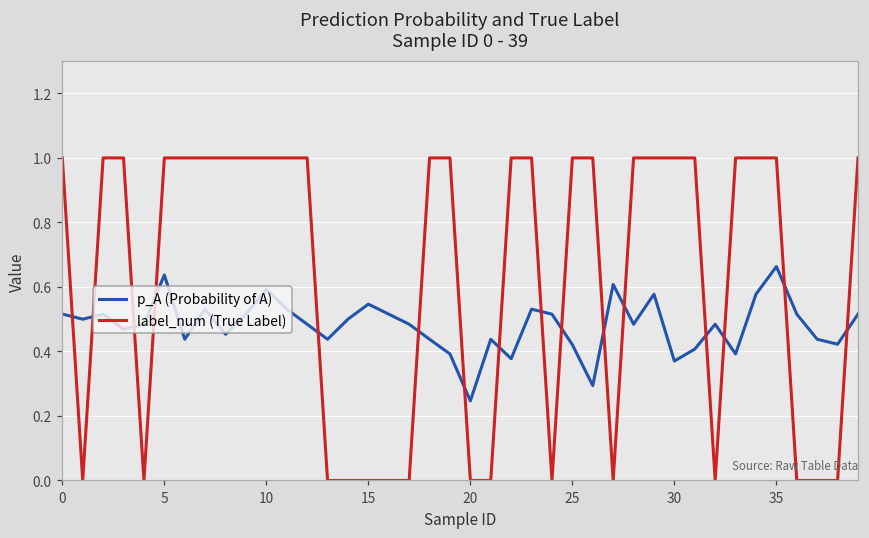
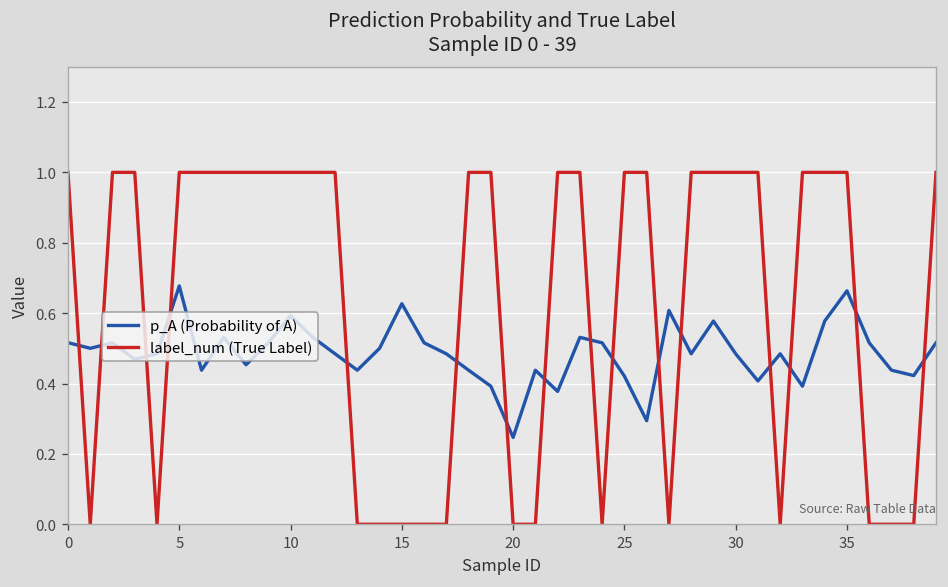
  {
    "p_A (Probability of A)": {
      "0": 0.52,
-     "5": 0.64,
-     "15": 0.55,
+     "5": 0.68,
+     "15": 0.63,
      "20": 0.25,
      "25": 0.42,
-     "30": 0.37,
+     "30": 0.48,
      "35": 0.66
    },
    "label_num (True Label)": {
      "0": 1.00,
      "5": 1.00,
      "10": 1.00,
      "15": 0.00,
      "20": 0.00,
      "25": 1.00,
      "30": 1.00,
      "35": 1.00
    }
  }
